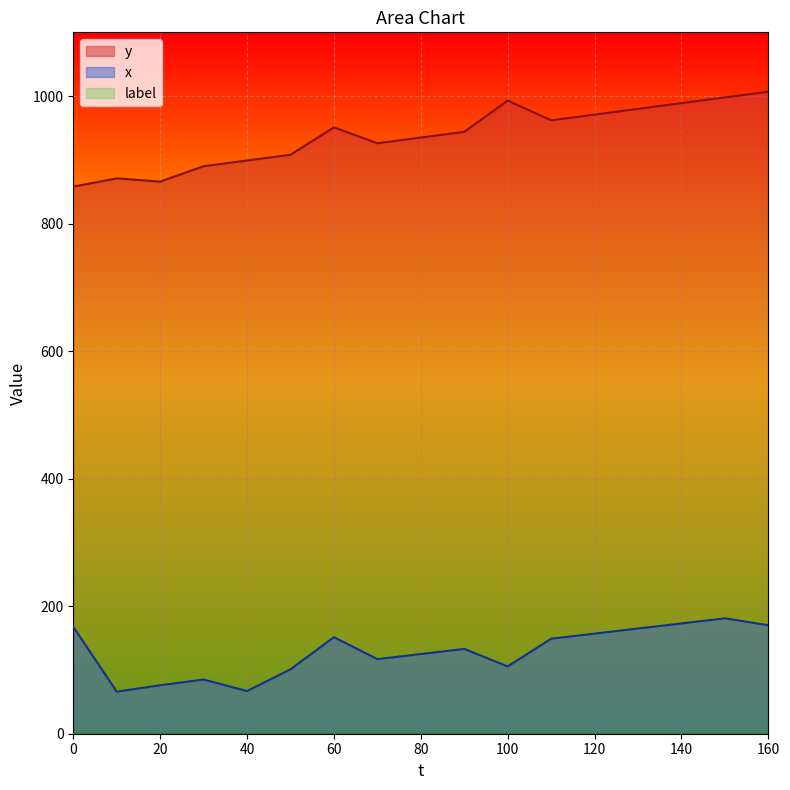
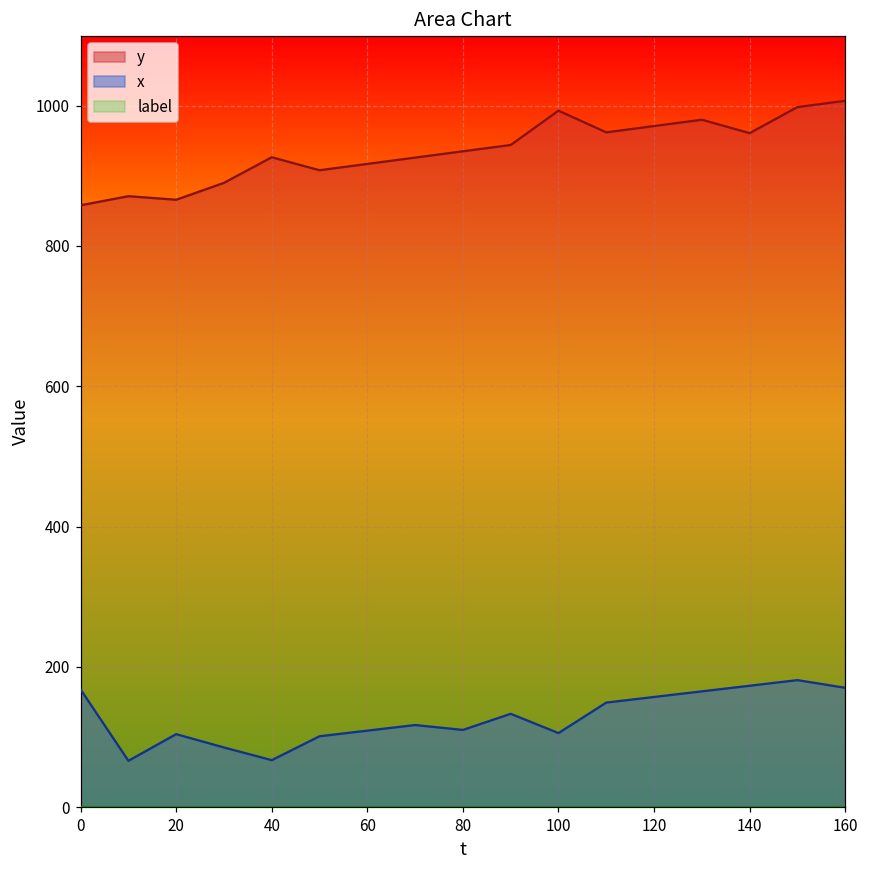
  {
    "y": {
      "0": 860,
      "20": 870,
-     "40": 900,
-     "60": 950,
+     "40": 930,
+     "60": 920,
      "80": 940,
      "100": 990,
      "120": 970,
-     "140": 990,
+     "140": 960,
      "160": 1010
    },
    "x": {
      "0": 170,
-     "20": 80,
+     "20": 100,
      "40": 70,
-     "60": 150,
-     "80": 130,
+     "60": 110,
+     "80": 110,
      "100": 110,
      "120": 160,
      "140": 170,
      "160": 170
    },
    "label": {
      "0": 0,
      "20": 0,
      "40": 0,
      "60": 0,
      "80": 0,
      "100": 0,
      "120": 0,
      "140": 0,
      "160": 0
    }
  }
